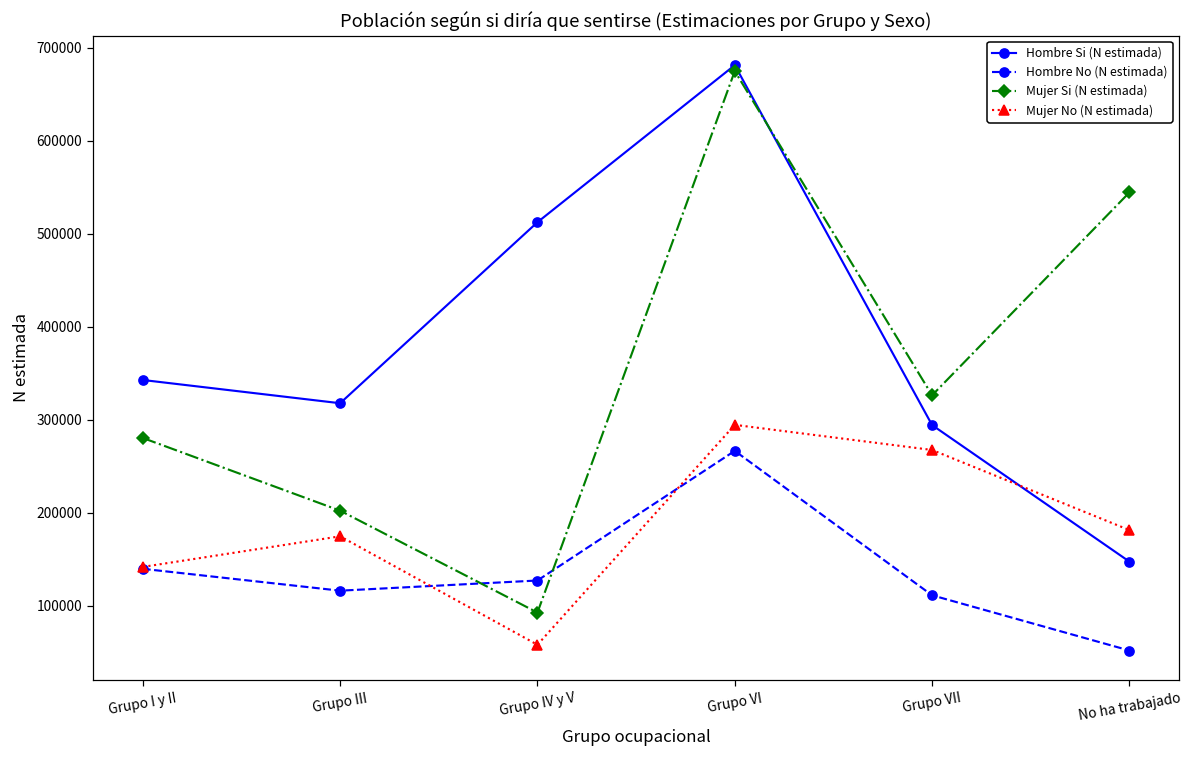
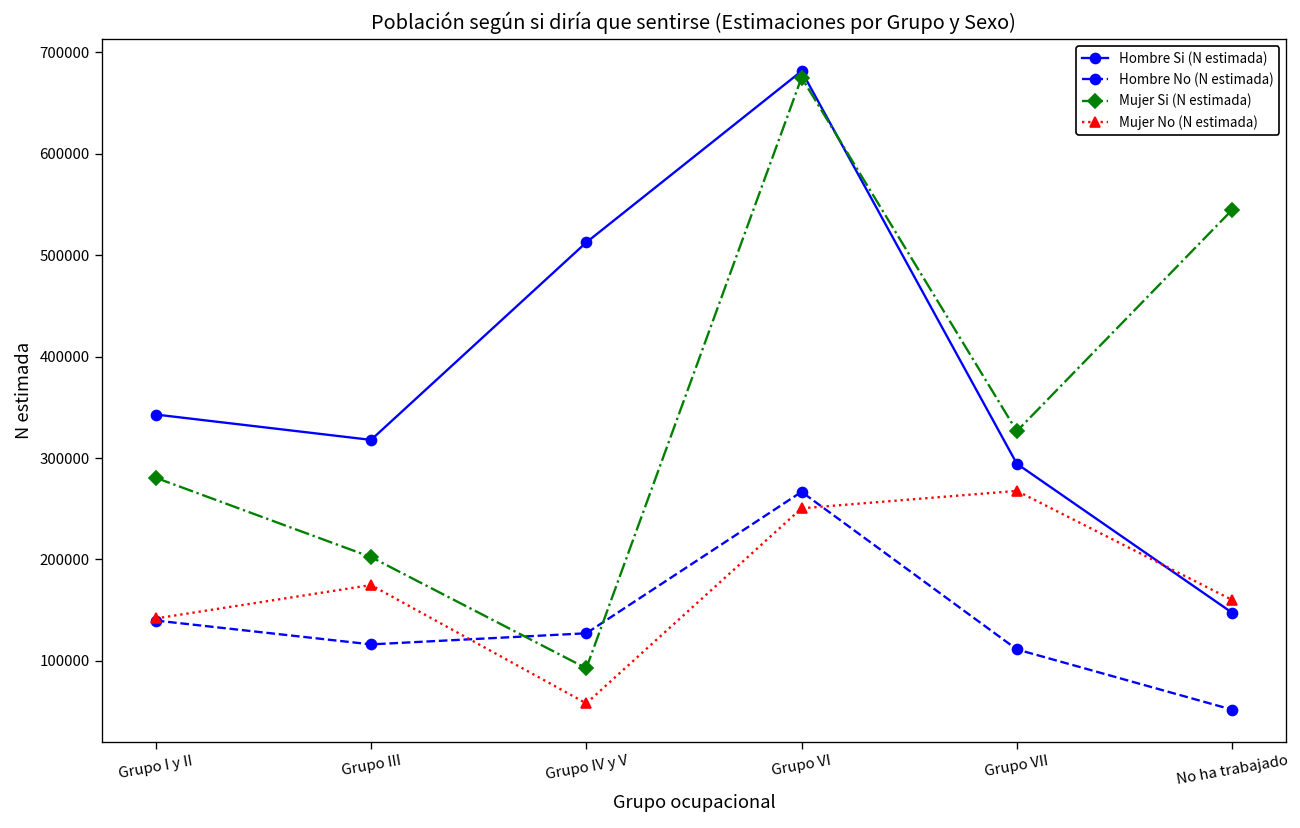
  {
    "Mujer Si (N estimada)": {
      "Grupo I y II": 280000,
      "Grupo III": 200000,
      "Grupo IV y V": 90000,
      "Grupo VI": 670000,
      "Grupo VII": 330000,
      "No ha trabajado": 540000
    },
    "Mujer No (N estimada)": {
      "Grupo III": 170000,
      "Grupo IV y V": 60000,
-     "Grupo VI": 290000,
+     "Grupo VI": 250000,
      "Grupo VII": 270000,
-     "No ha trabajado": 180000
+     "No ha trabajado": 160000
    }
  }
